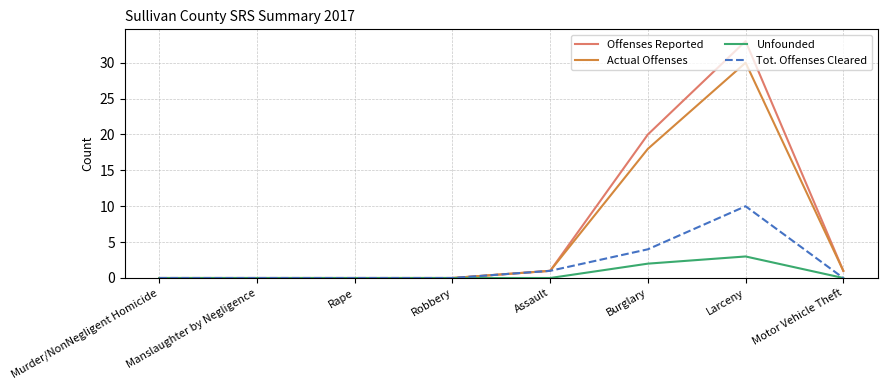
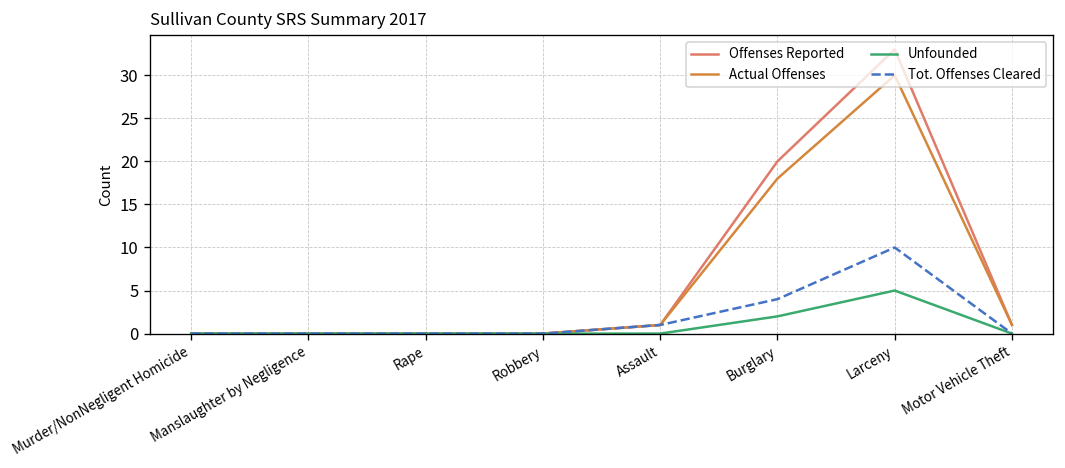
  {
    "Unfounded": {
      "Assault": 0,
      "Burglary": 2,
-     "Larceny": 3
+     "Larceny": 5
    },
    "Tot. Offenses Cleared": {
      "Burglary": 4,
      "Larceny": 10
    }
  }
